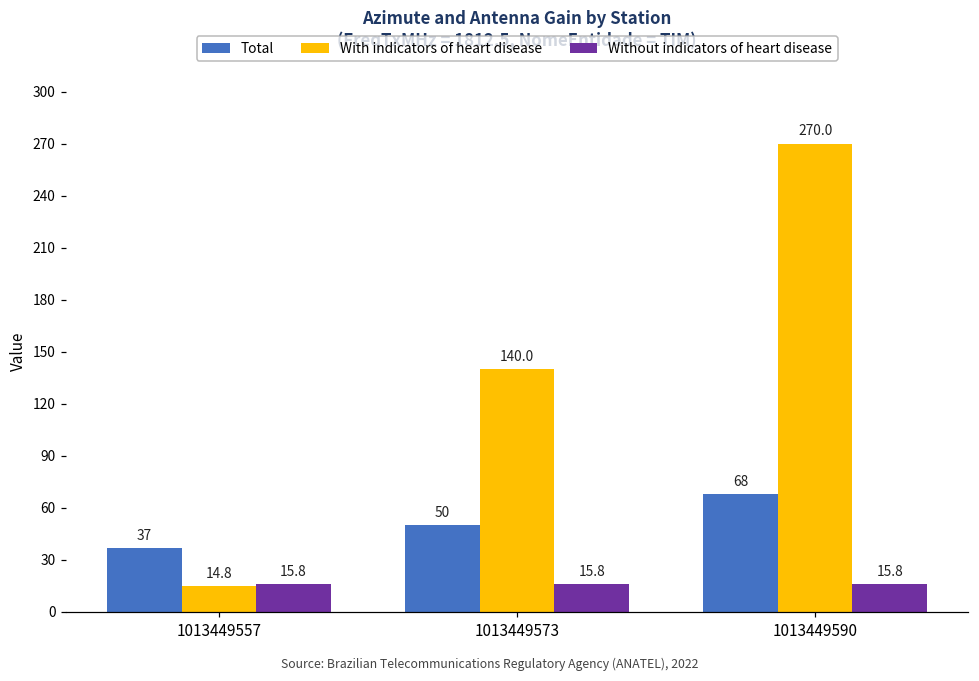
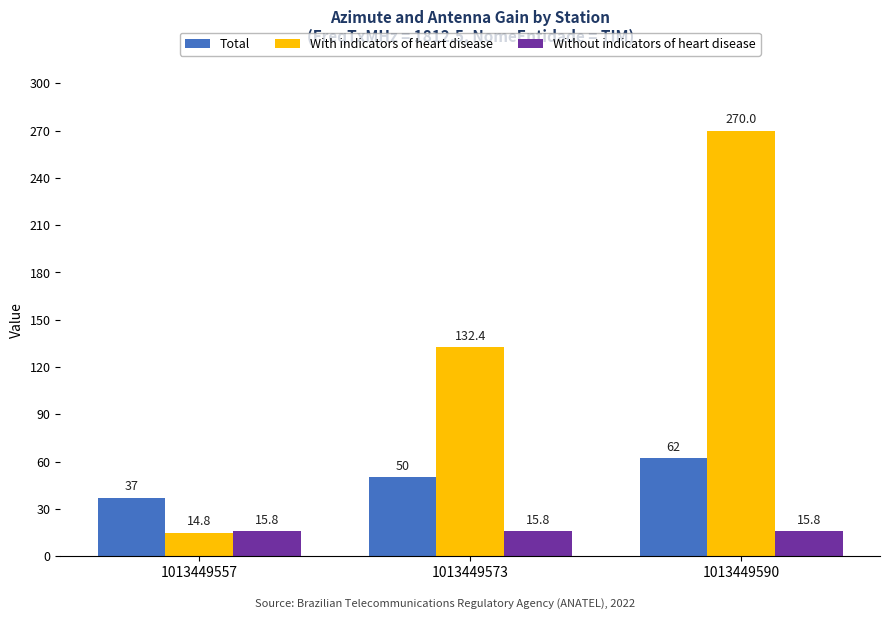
  {
    "Total": {
      "1013449557": 37,
      "1013449573": 50,
-     "1013449590": 68
+     "1013449590": 62
    },
    "With indicators of heart disease": {
      "1013449557": 14.8,
-     "1013449573": 140.0,
+     "1013449573": 132.4,
      "1013449590": 270.0
    },
    "Without indicators of heart disease": {
      "1013449557": 15.8,
      "1013449573": 15.8,
      "1013449590": 15.8
    }
  }
